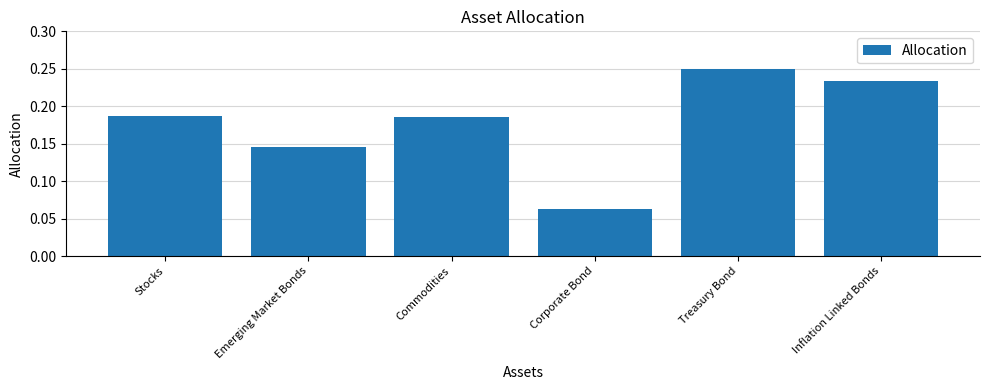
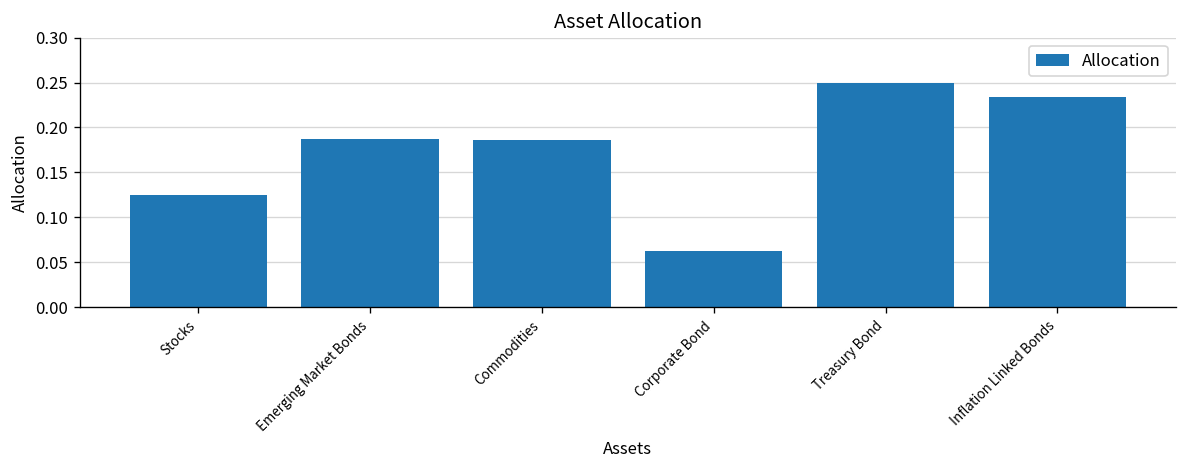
  {
-   "Stocks": 0.19,
-   "Emerging Market Bonds": 0.15,
+   "Stocks": 0.13,
+   "Emerging Market Bonds": 0.19,
    "Commodities": 0.19,
    "Corporate Bond": 0.06,
    "Treasury Bond": 0.25,
    "Inflation Linked Bonds": 0.23
  }
